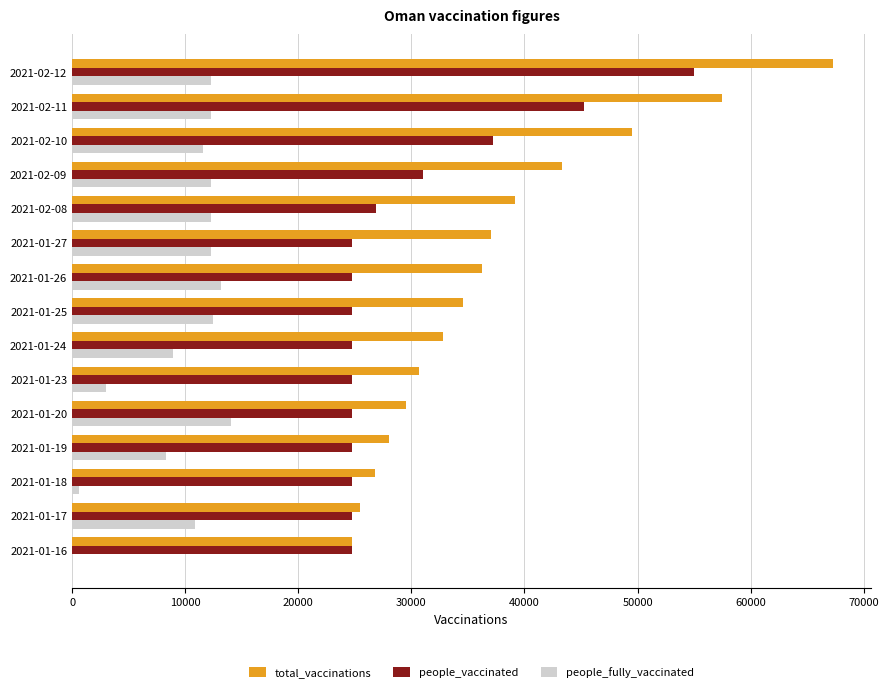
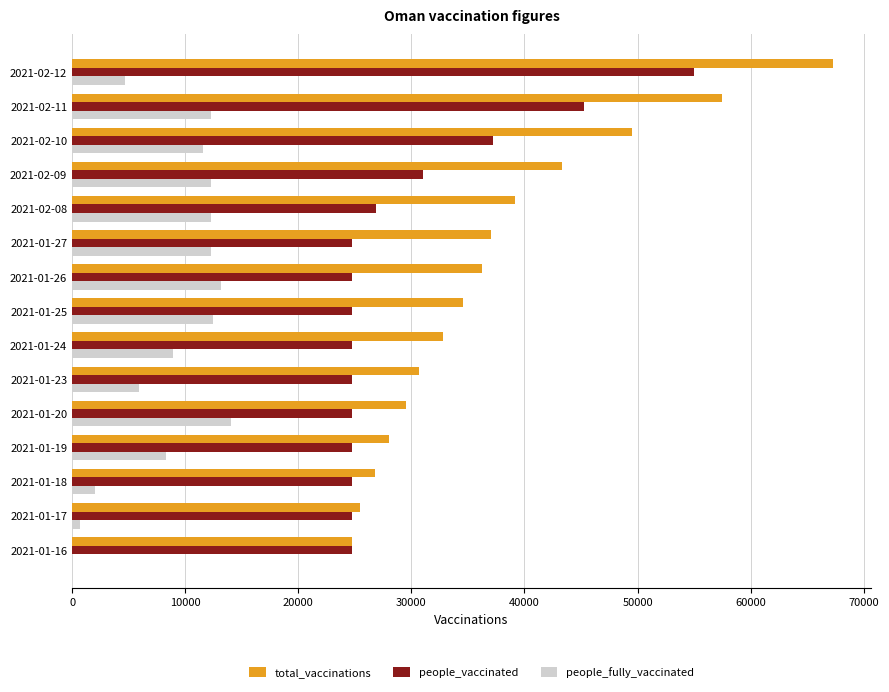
  {
    "total_vaccinations": {
      "2021-02-12": 67300,
      "2021-02-11": 57500,
      "2021-02-10": 49500,
      "2021-02-09": 43300,
      "2021-02-08": 39100,
      "2021-01-27": 37000,
      "2021-01-26": 36200,
      "2021-01-25": 34600,
      "2021-01-24": 32800,
      "2021-01-23": 30700,
      "2021-01-20": 29500,
      "2021-01-19": 28000,
      "2021-01-18": 26800,
      "2021-01-17": 25400,
      "2021-01-16": 24800
    },
    "people_vaccinated": {
      "2021-02-12": 55000,
      "2021-02-11": 45200,
      "2021-02-10": 37200,
      "2021-02-09": 31000,
      "2021-02-08": 26900,
      "2021-01-27": 24800,
      "2021-01-26": 24800,
      "2021-01-25": 24800,
      "2021-01-24": 24800,
      "2021-01-23": 24800,
      "2021-01-20": 24800,
      "2021-01-19": 24800,
      "2021-01-18": 24800,
      "2021-01-17": 24800,
      "2021-01-16": 24800
    },
    "people_fully_vaccinated": {
-     "2021-02-12": 12300,
+     "2021-02-12": 4700,
      "2021-02-11": 12300,
      "2021-02-10": 11600,
      "2021-02-09": 12300,
      "2021-02-08": 12300,
      "2021-01-27": 12300,
      "2021-01-26": 13100,
      "2021-01-25": 12400,
      "2021-01-24": 9000,
-     "2021-01-23": 3000,
+     "2021-01-23": 5900,
      "2021-01-20": 14000,
      "2021-01-19": 8300,
-     "2021-01-18": 600,
-     "2021-01-17": 10900,
+     "2021-01-18": 2000,
+     "2021-01-17": 700,
      "2021-01-16": 0
    }
  }
